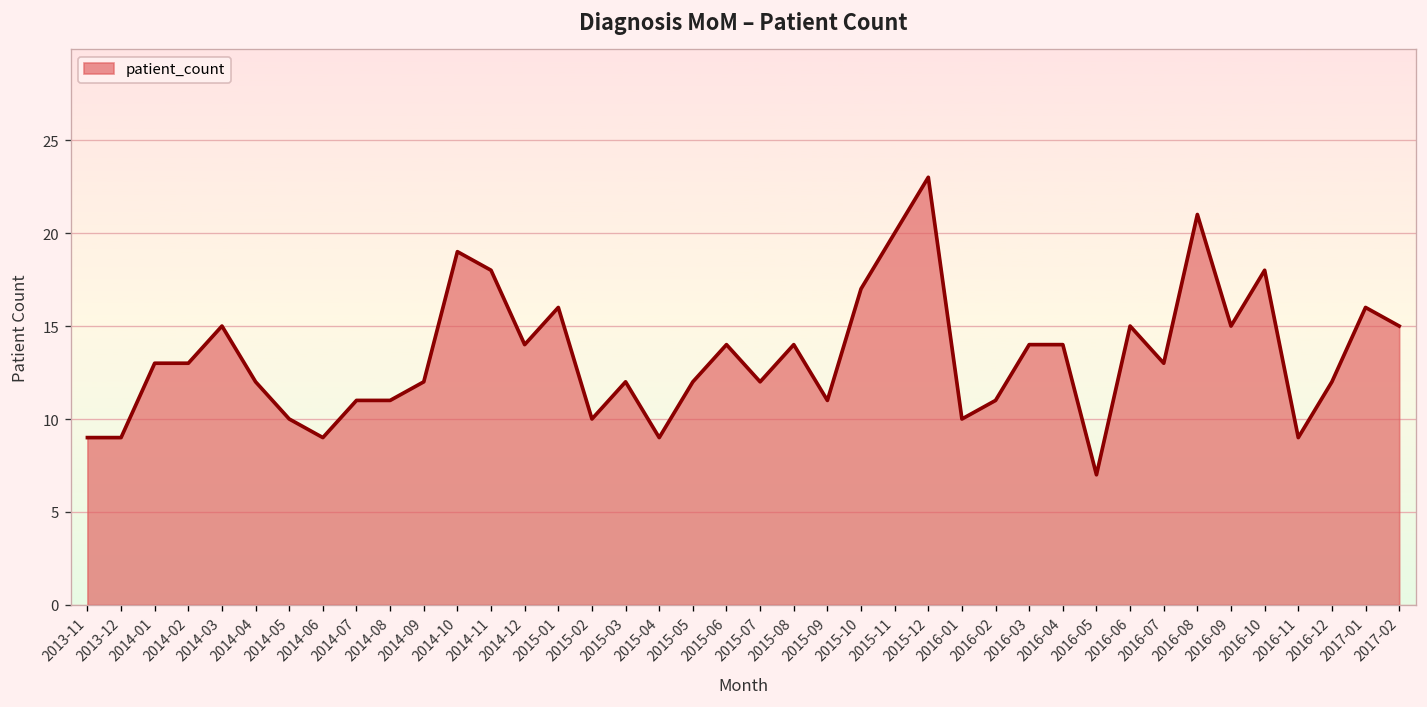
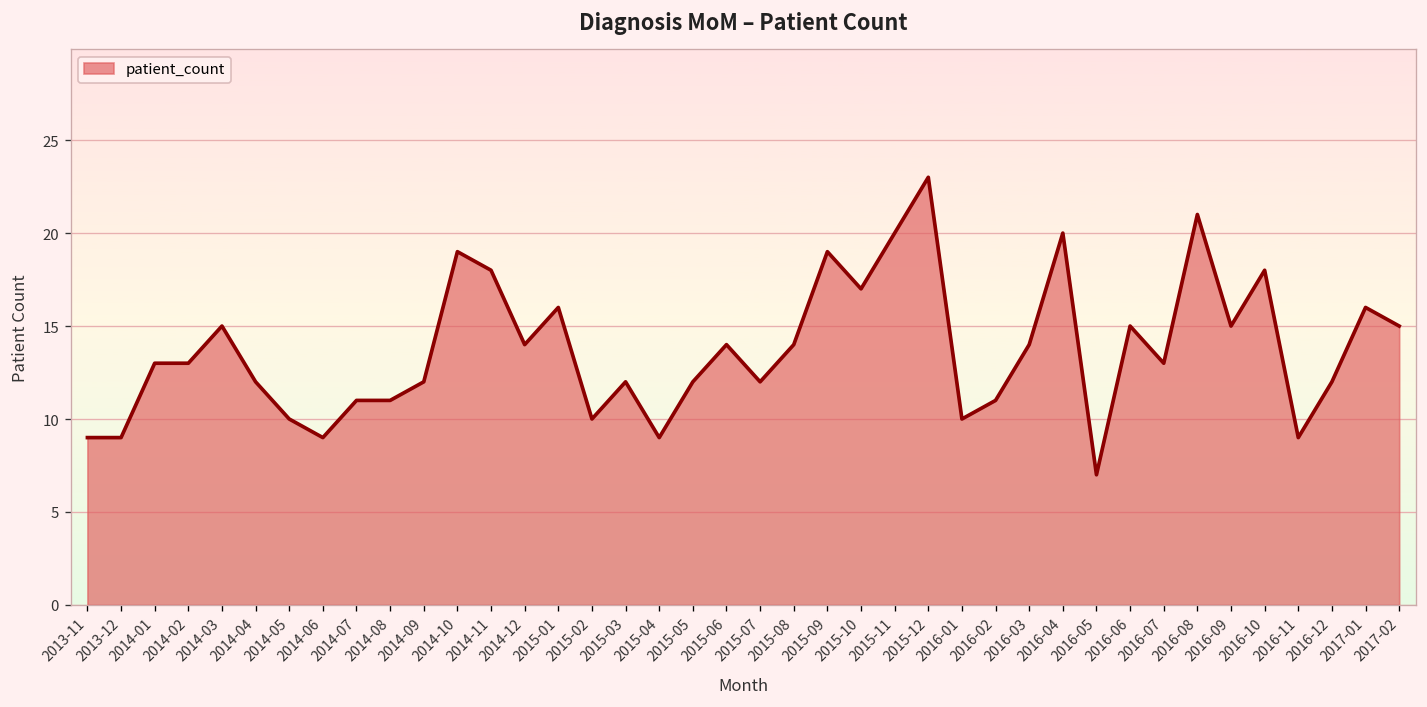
  {
    "2013-11": 9,
    "2013-12": 9,
    "2014-01": 13,
    "2014-02": 13,
    "2014-03": 15,
    "2014-04": 12,
    "2014-05": 10,
    "2014-06": 9,
    "2014-07": 11,
    "2014-08": 11,
    "2014-09": 12,
    "2014-10": 19,
    "2014-11": 18,
    "2014-12": 14,
    "2015-01": 16,
    "2015-02": 10,
    "2015-03": 12,
    "2015-04": 9,
    "2015-05": 12,
    "2015-06": 14,
    "2015-07": 12,
    "2015-08": 14,
-   "2015-09": 11,
+   "2015-09": 19,
    "2015-10": 17,
    "2015-11": 20,
    "2015-12": 23,
    "2016-01": 10,
    "2016-02": 11,
    "2016-03": 14,
-   "2016-04": 14,
+   "2016-04": 20,
    "2016-05": 7,
    "2016-06": 15,
    "2016-07": 13,
    "2016-08": 21,
    "2016-09": 15,
    "2016-10": 18,
    "2016-11": 9,
    "2016-12": 12,
    "2017-01": 16,
    "2017-02": 15
  }
